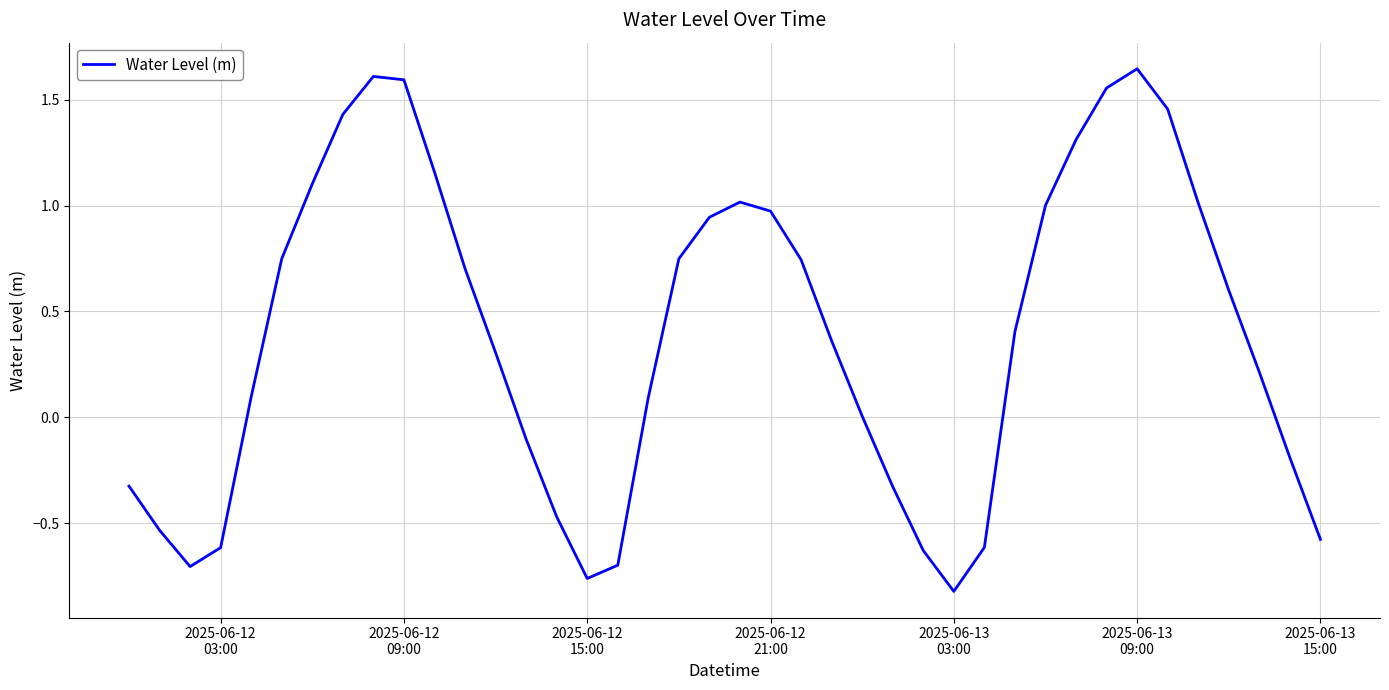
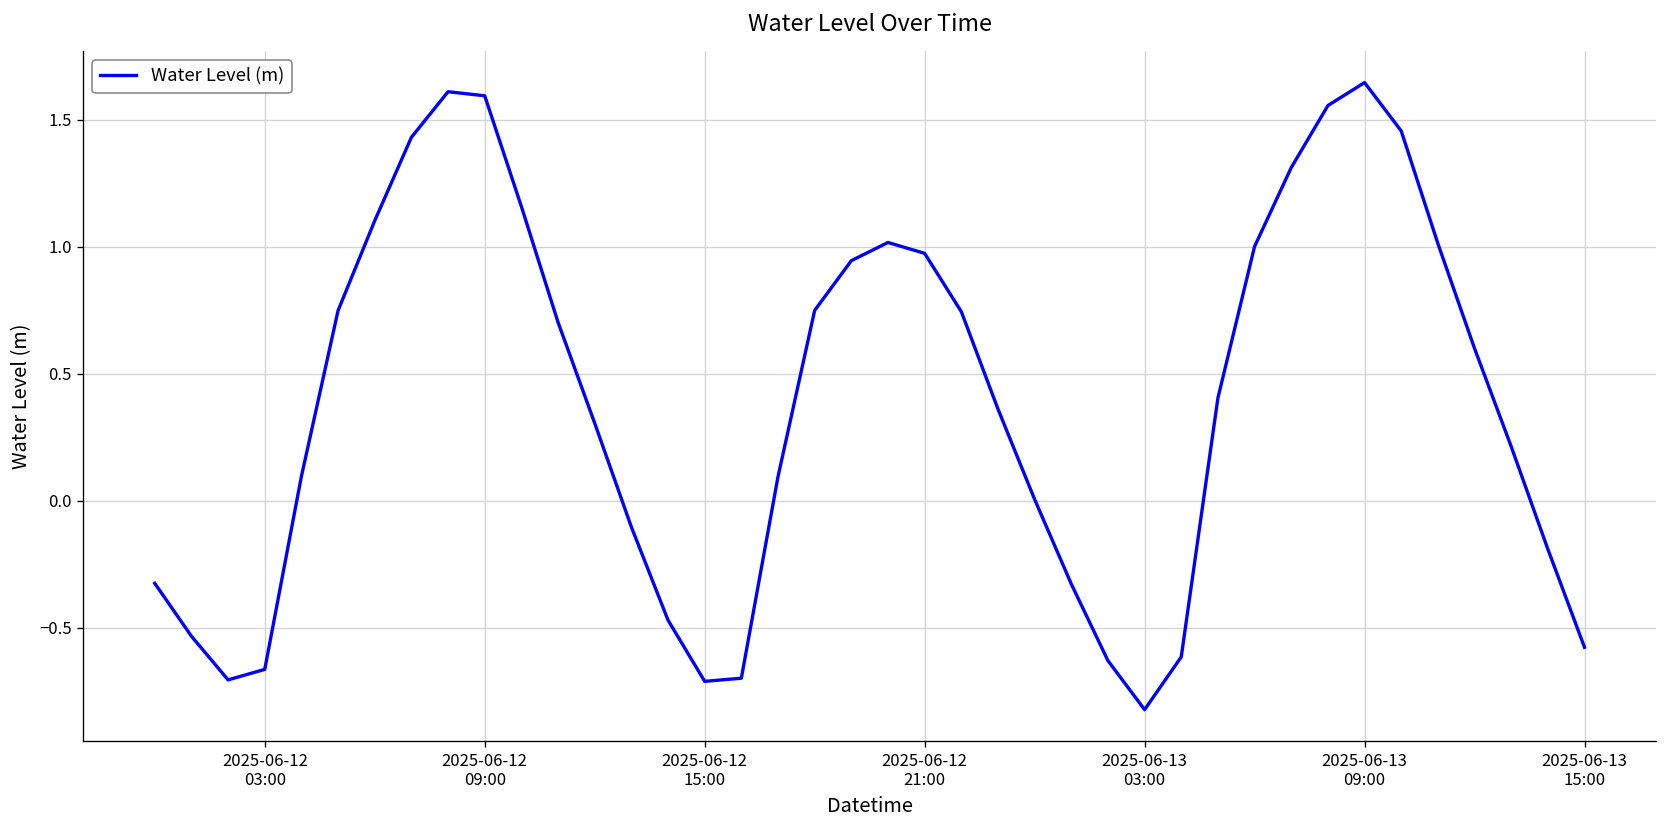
  {
-   "2025-06-12 03:00": -0.62,
+   "2025-06-12 03:00": -0.66,
    "2025-06-12 09:00": 1.59,
-   "2025-06-12 15:00": -0.76,
+   "2025-06-12 15:00": -0.71,
    "2025-06-12 21:00": 0.97,
    "2025-06-13 03:00": -0.82,
    "2025-06-13 09:00": 1.65,
    "2025-06-13 15:00": -0.58
  }
